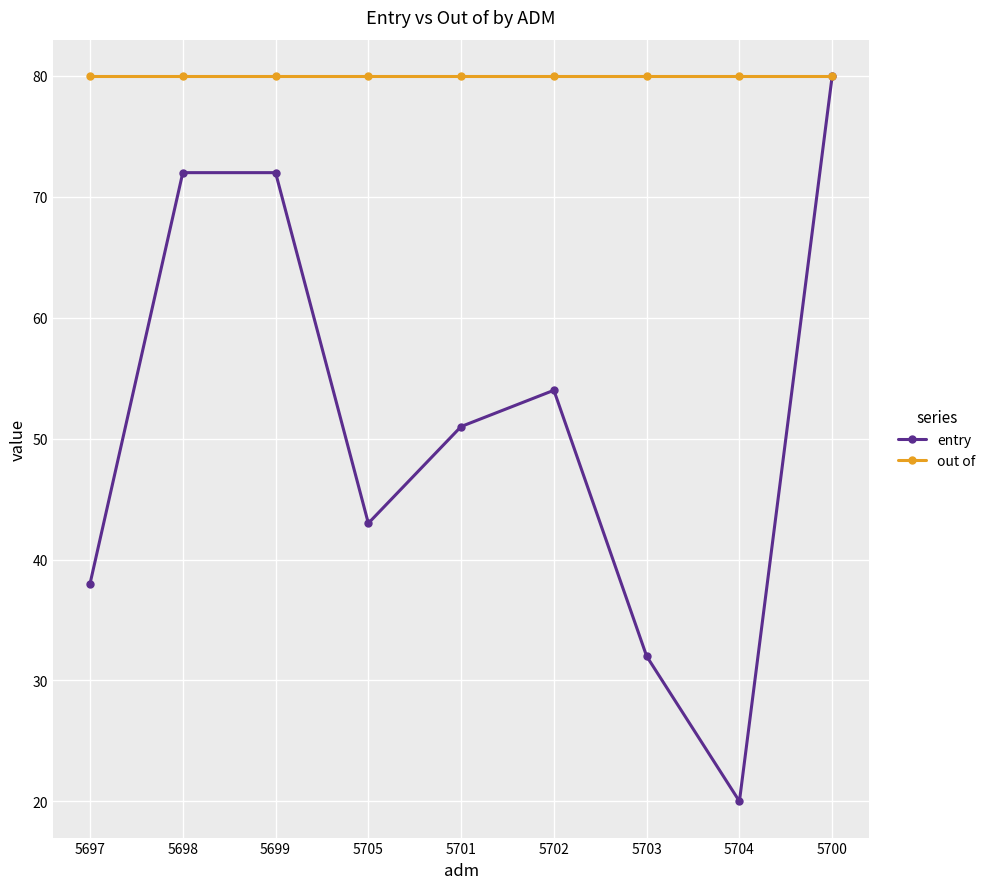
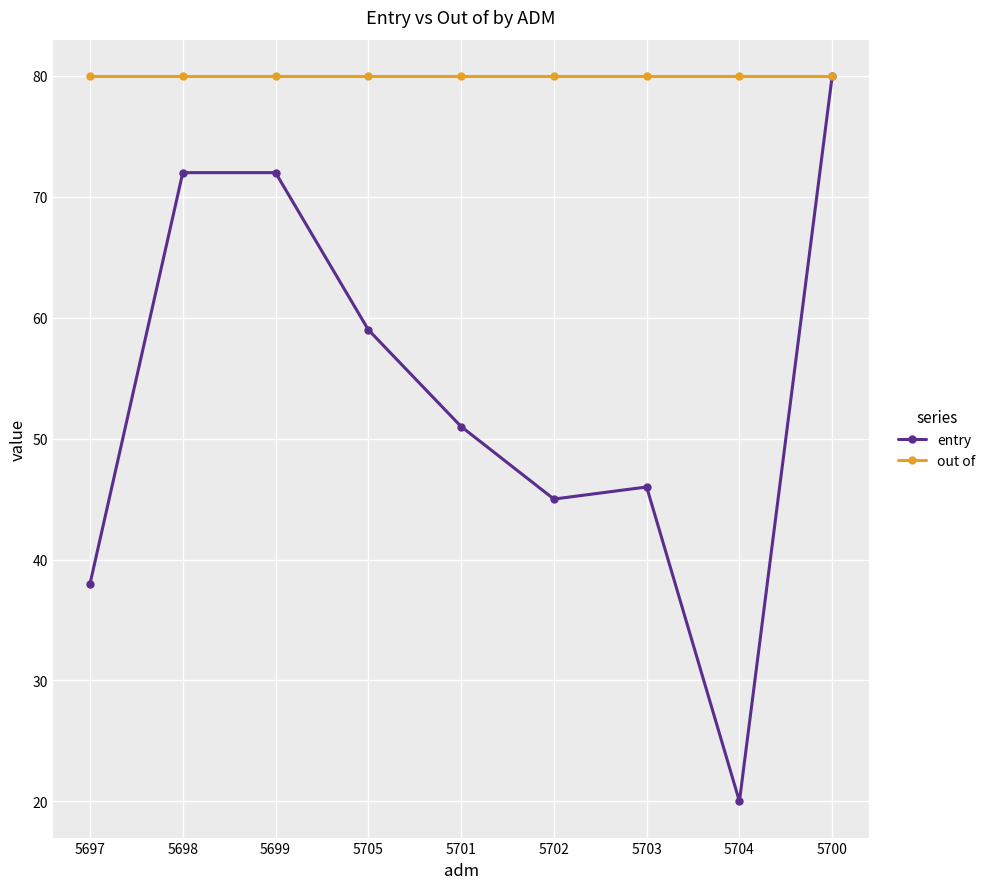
  {
    "entry": {
      "5697": 38,
      "5698": 72,
      "5699": 72,
-     "5705": 43,
+     "5705": 59,
      "5701": 51,
-     "5702": 54,
-     "5703": 32,
+     "5702": 45,
+     "5703": 46,
      "5704": 20
    },
    "out of": {
      "5697": 80,
      "5698": 80,
      "5699": 80,
      "5705": 80,
      "5701": 80,
      "5702": 80,
      "5703": 80,
      "5704": 80
    }
  }
